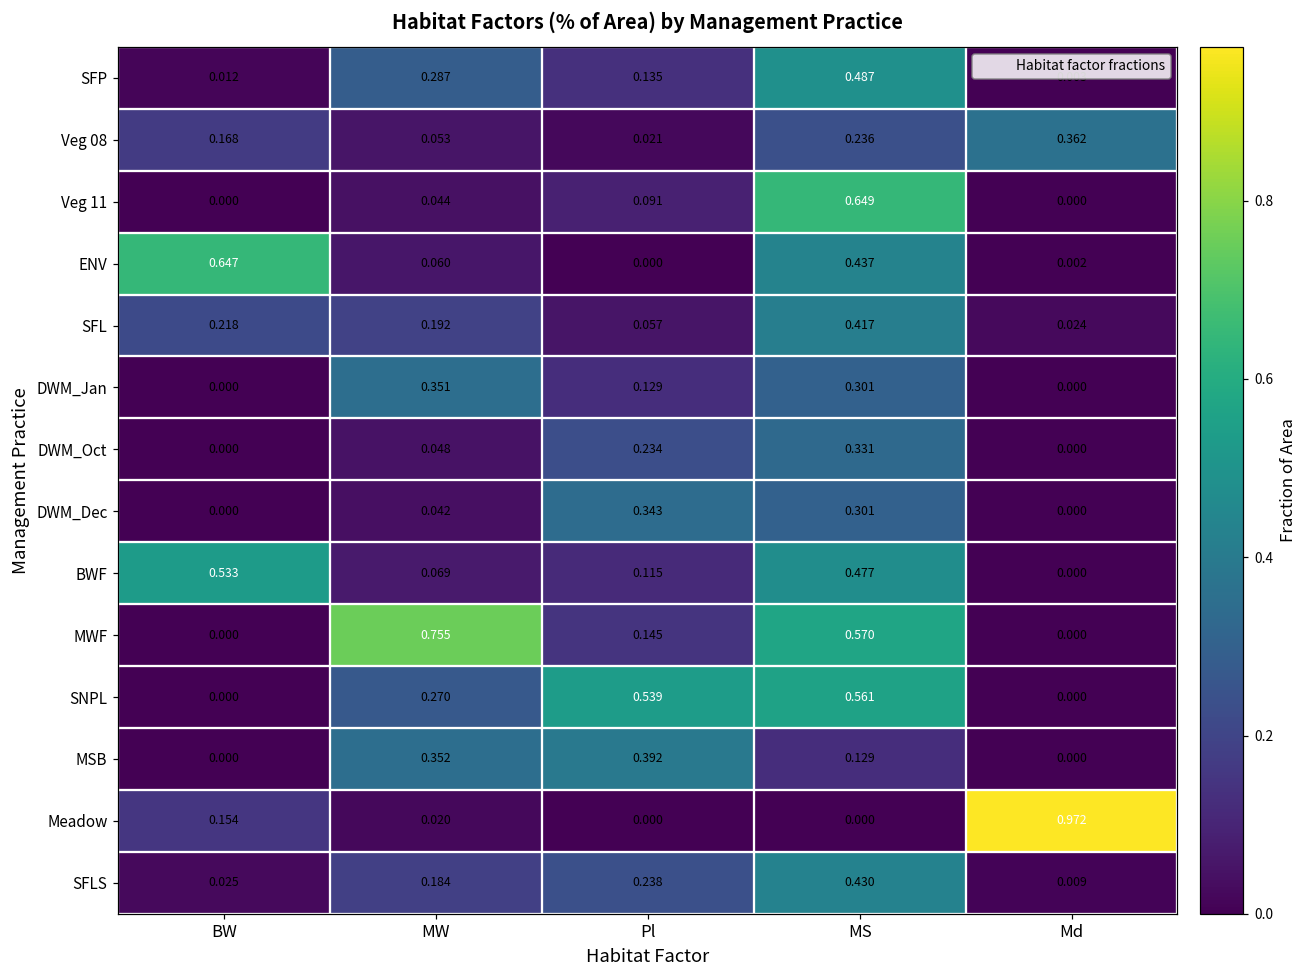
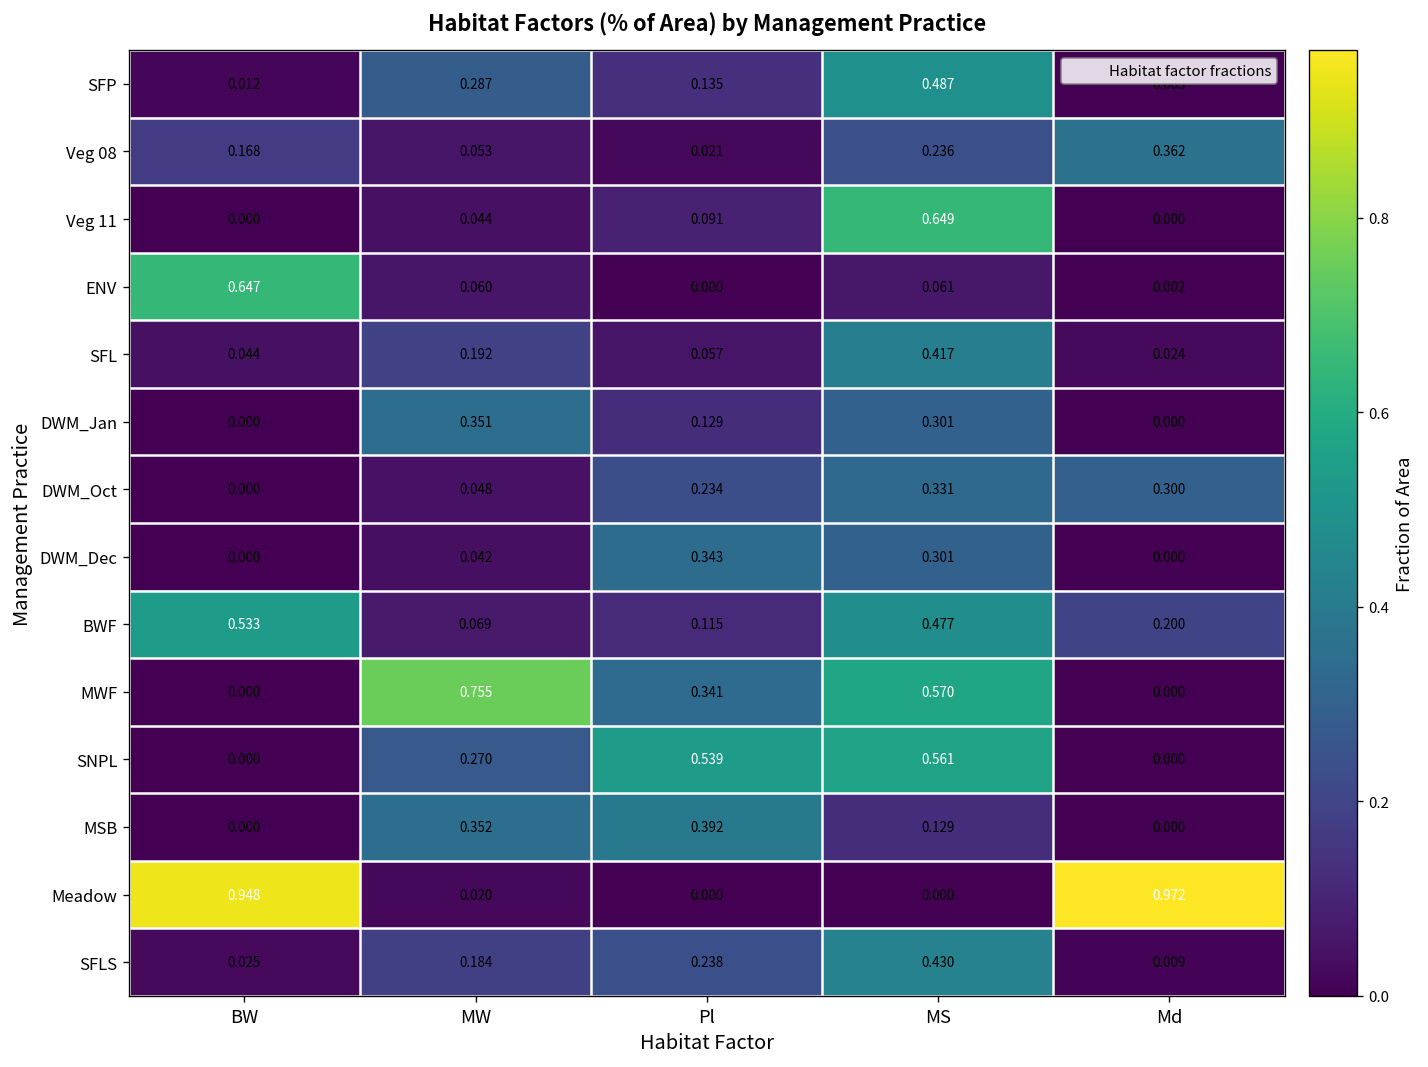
  {
    "SFP": {
      "BW": 0.012,
      "MW": 0.287,
      "Pl": 0.135,
      "MS": 0.487
    },
    "Veg 08": {
      "BW": 0.168,
      "MW": 0.053,
      "Pl": 0.021,
      "MS": 0.236,
      "Md": 0.362
    },
    "Veg 11": {
      "BW": 0.000,
      "MW": 0.044,
      "Pl": 0.091,
      "MS": 0.649,
      "Md": 0.000
    },
    "ENV": {
      "BW": 0.647,
      "MW": 0.060,
      "Pl": 0.000,
-     "MS": 0.437,
+     "MS": 0.061,
      "Md": 0.002
    },
    "SFL": {
-     "BW": 0.218,
+     "BW": 0.044,
      "MW": 0.192,
      "Pl": 0.057,
      "MS": 0.417,
      "Md": 0.024
    },
    "DWM_Jan": {
      "BW": 0.000,
      "MW": 0.351,
      "Pl": 0.129,
      "MS": 0.301,
      "Md": 0.000
    },
    "DWM_Oct": {
      "BW": 0.000,
      "MW": 0.048,
      "Pl": 0.234,
      "MS": 0.331,
-     "Md": 0.000
+     "Md": 0.300
    },
    "DWM_Dec": {
      "BW": 0.000,
      "MW": 0.042,
      "Pl": 0.343,
      "MS": 0.301,
      "Md": 0.000
    },
    "BWF": {
      "BW": 0.533,
      "MW": 0.069,
      "Pl": 0.115,
      "MS": 0.477,
-     "Md": 0.000
+     "Md": 0.200
    },
    "MWF": {
      "BW": 0.000,
      "MW": 0.755,
-     "Pl": 0.145,
+     "Pl": 0.341,
      "MS": 0.570,
      "Md": 0.000
    },
    "SNPL": {
      "BW": 0.000,
      "MW": 0.270,
      "Pl": 0.539,
      "MS": 0.561,
      "Md": 0.000
    },
    "MSB": {
      "BW": 0.000,
      "MW": 0.352,
      "Pl": 0.392,
      "MS": 0.129,
      "Md": 0.000
    },
    "Meadow": {
-     "BW": 0.154,
+     "BW": 0.948,
      "MW": 0.020,
      "Pl": 0.000,
      "MS": 0.000,
      "Md": 0.972
    },
    "SFLS": {
      "BW": 0.025,
      "MW": 0.184,
      "Pl": 0.238,
      "MS": 0.430,
      "Md": 0.009
    }
  }
